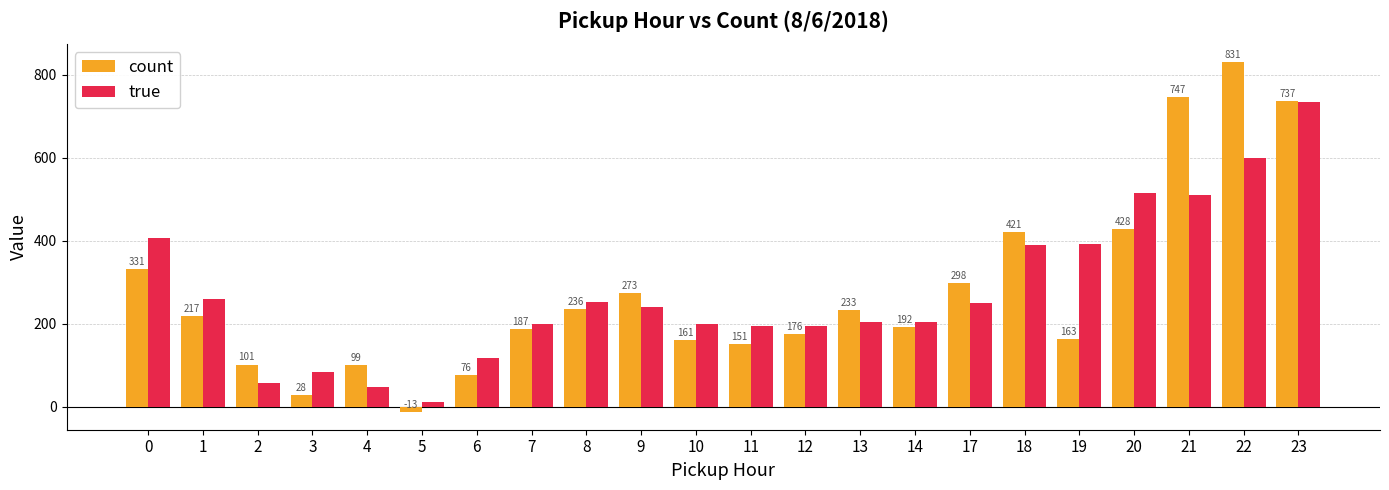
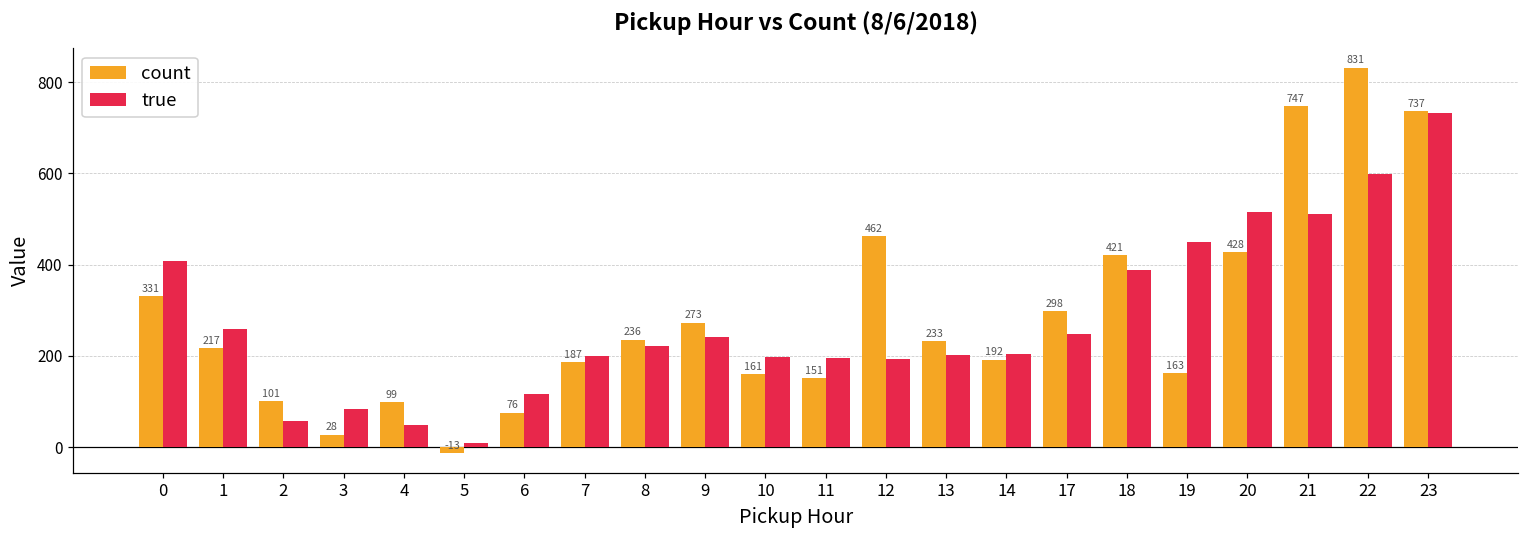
  {
    "count": {
      "0": 331,
      "1": 217,
      "2": 101,
      "3": 28,
      "4": 99,
      "5": -13,
      "6": 76,
      "7": 187,
      "8": 236,
      "9": 273,
      "10": 161,
      "11": 151,
-     "12": 176,
+     "12": 462,
      "13": 233,
      "14": 192,
      "17": 298,
      "18": 421,
      "19": 163,
      "20": 428,
      "21": 747,
      "22": 831,
      "23": 737
    },
    "true": {
      "0": 410,
      "1": 260,
      "2": 60,
      "3": 80,
      "4": 50,
      "5": 10,
      "6": 120,
      "7": 200,
-     "8": 250,
+     "8": 220,
      "9": 240,
      "10": 200,
      "11": 200,
      "12": 190,
      "13": 200,
      "14": 210,
      "17": 250,
      "18": 390,
-     "19": 390,
+     "19": 450,
      "20": 520,
      "21": 510,
      "22": 600,
      "23": 730
    }
  }
